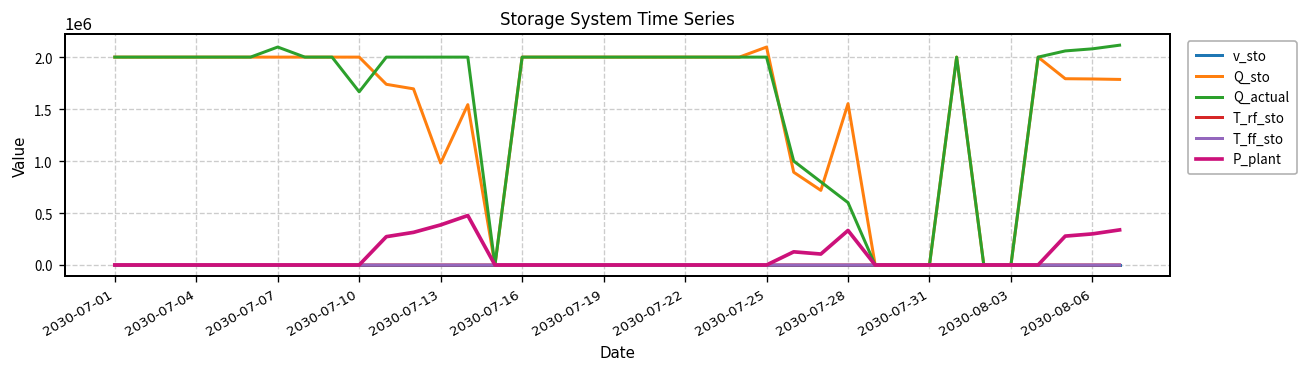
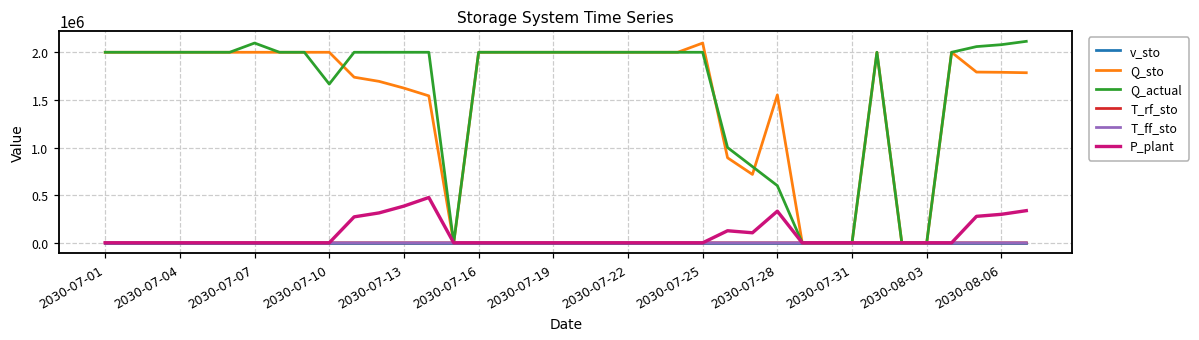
  {
    "T_ff_sto": {
      "2030-07-13": 0,
      "2030-07-28": 0,
      "2030-08-06": 0
    },
    "Q_sto": {
      "2030-07-07": 2000000,
      "2030-07-10": 2000000,
-     "2030-07-13": 1000000,
+     "2030-07-13": 1600000,
      "2030-07-25": 2100000,
      "2030-07-28": 1600000,
      "2030-08-06": 1800000
    },
    "Q_actual": {
      "2030-07-07": 2100000,
      "2030-07-10": 1700000,
      "2030-07-13": 2000000,
      "2030-07-25": 2000000,
      "2030-07-28": 600000,
      "2030-08-06": 2100000
    },
    "P_plant": {
      "2030-07-13": 400000,
      "2030-07-28": 300000,
      "2030-08-06": 300000
    }
  }
